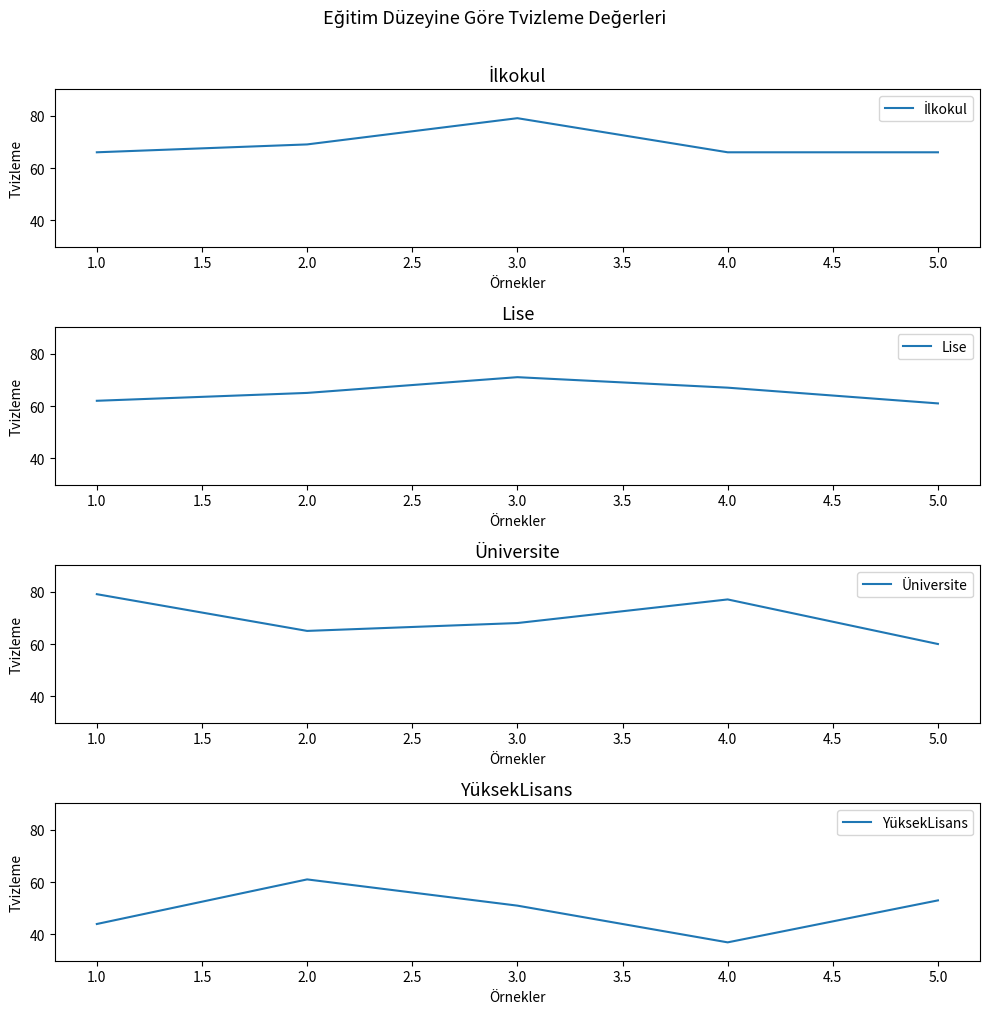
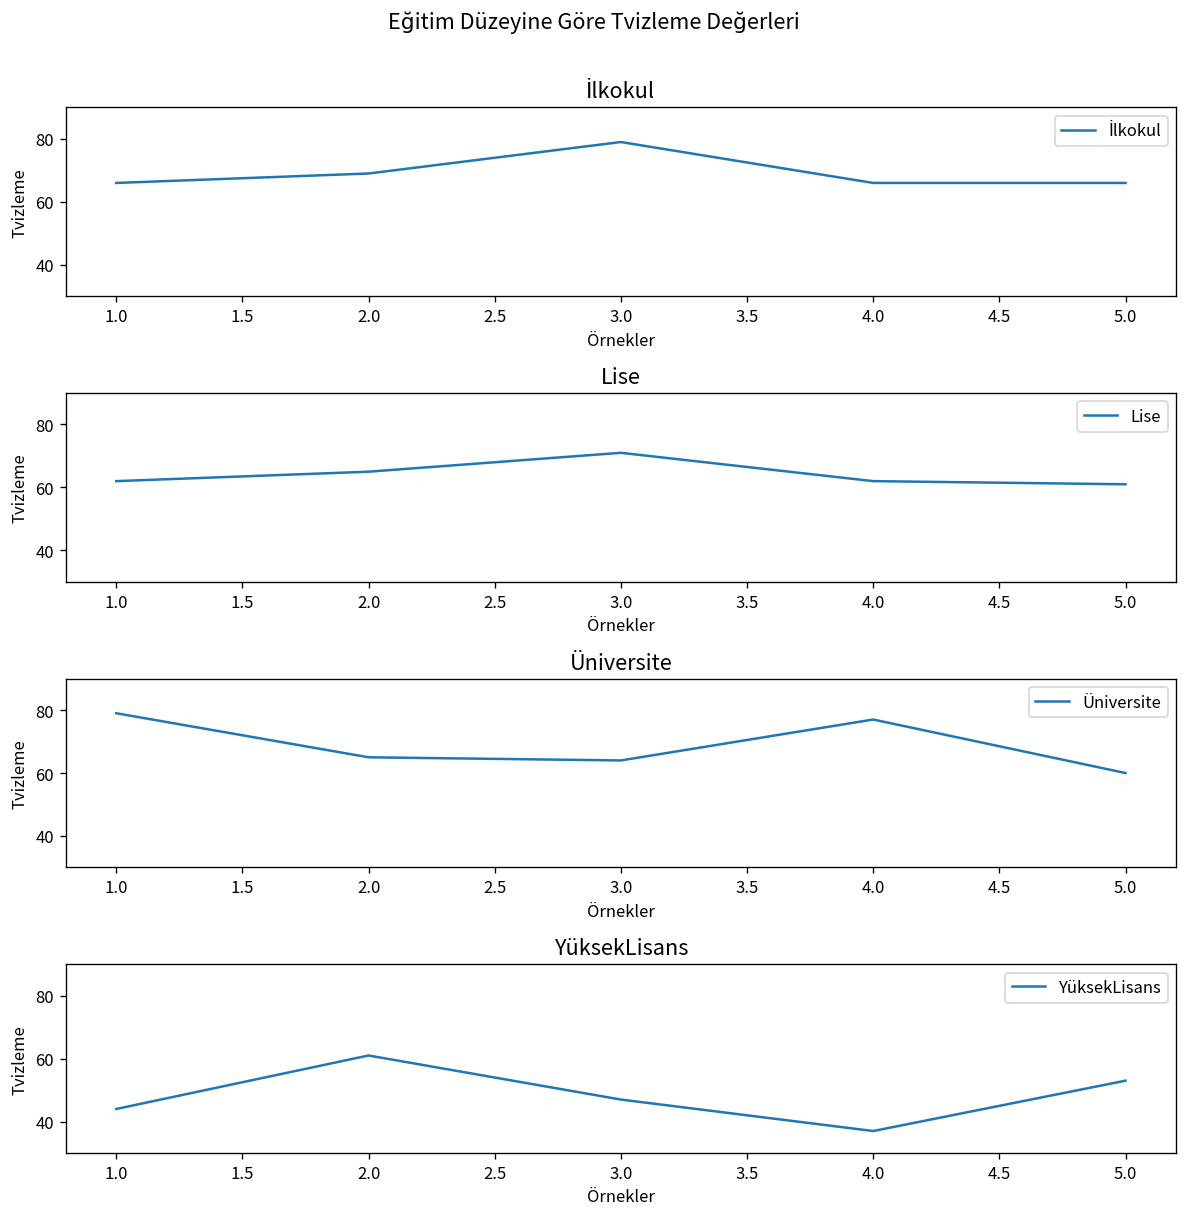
  {
    "İlkokul": {
      "1.0": 66,
      "2.0": 69,
      "3.0": 79,
      "4.0": 66,
      "5.0": 66
    },
    "Lise": {
      "1.0": 62,
      "2.0": 65,
      "3.0": 71,
-     "4.0": 67,
+     "4.0": 62,
      "5.0": 61
    },
    "Üniversite": {
      "1.0": 79,
      "2.0": 65,
-     "3.0": 68,
+     "3.0": 64,
      "4.0": 77,
      "5.0": 60
    },
    "YüksekLisans": {
      "1.0": 44,
      "2.0": 61,
-     "3.0": 51,
+     "3.0": 47,
      "4.0": 37,
      "5.0": 53
    }
  }
